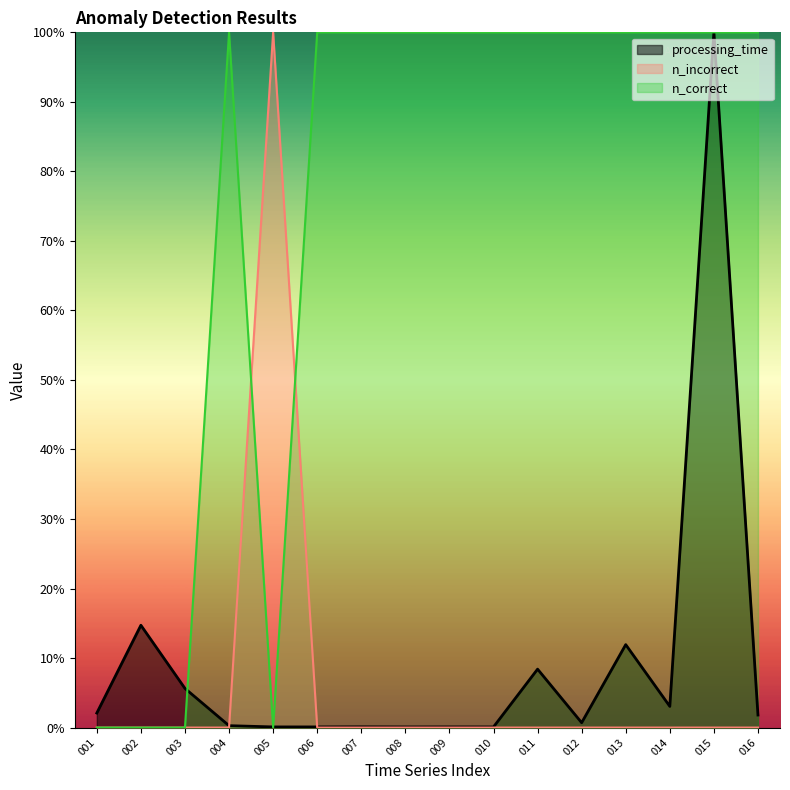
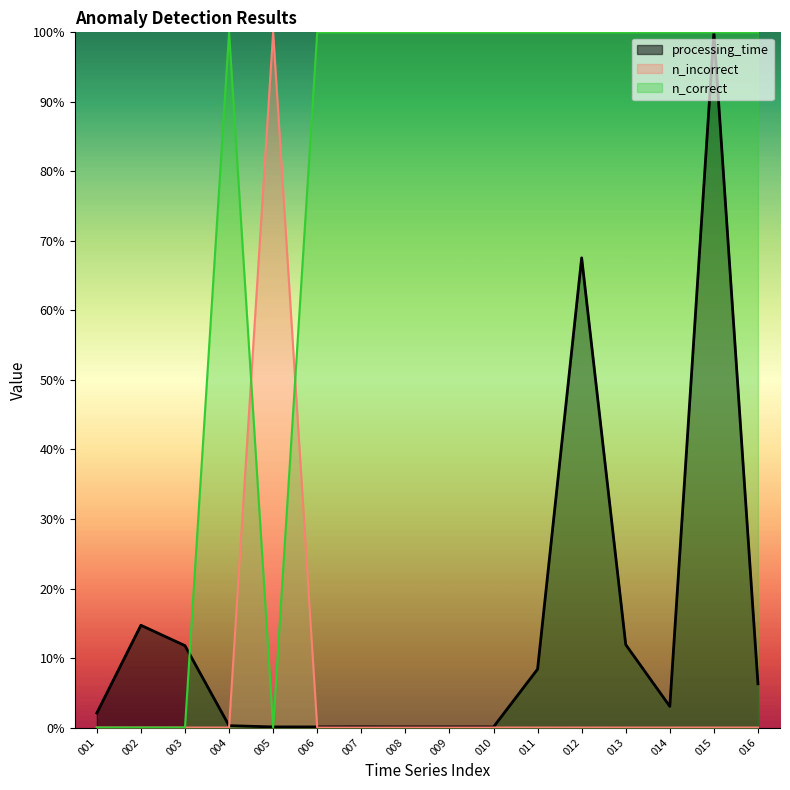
  {
    "processing_time": {
      "001": "2%",
      "002": "15%",
-     "003": "6%",
+     "003": "12%",
      "011": "8%",
-     "012": "1%",
+     "012": "68%",
      "013": "12%",
      "014": "3%",
-     "016": "2%"
+     "016": "6%"
    },
    "n_incorrect": {
      "005": "100%",
      "011": "0%",
      "012": "0%",
      "013": "0%",
      "014": "0%",
      "015": "0%",
      "016": "0%"
    },
    "n_correct": {
      "004": "100%",
      "006": "100%",
      "007": "100%",
      "008": "100%",
      "009": "100%",
      "010": "100%",
      "011": "100%",
      "012": "100%",
      "013": "100%",
      "014": "100%",
      "016": "100%"
    }
  }
